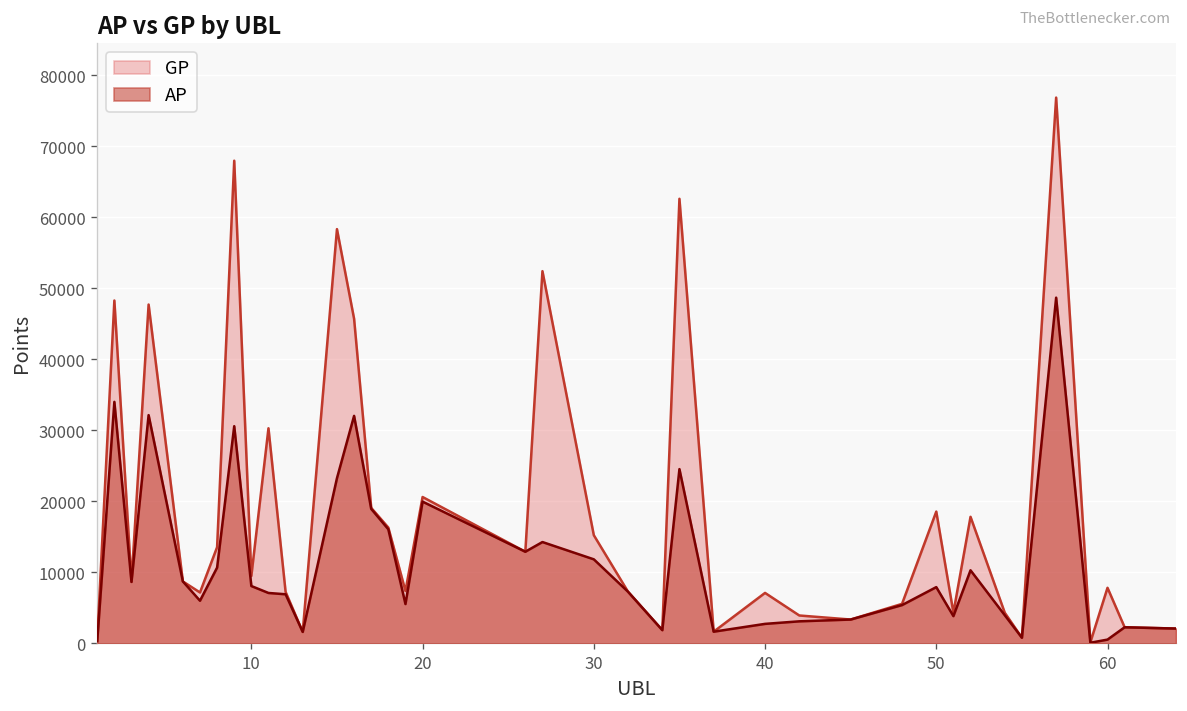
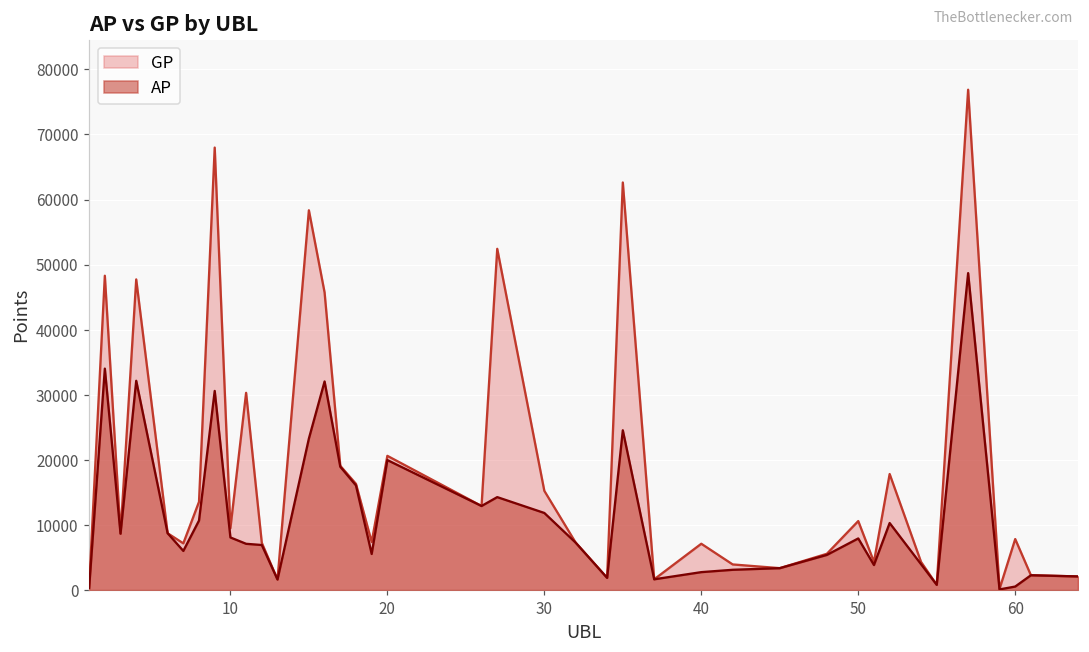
  {
    "GP": {
      "10": 10000,
      "20": 21000,
      "30": 15000,
      "40": 7000,
-     "50": 19000,
+     "50": 11000,
      "60": 8000
    },
    "AP": {
      "10": 8000,
      "20": 20000,
      "30": 12000,
      "40": 3000,
      "50": 8000,
      "60": 1000
    }
  }
